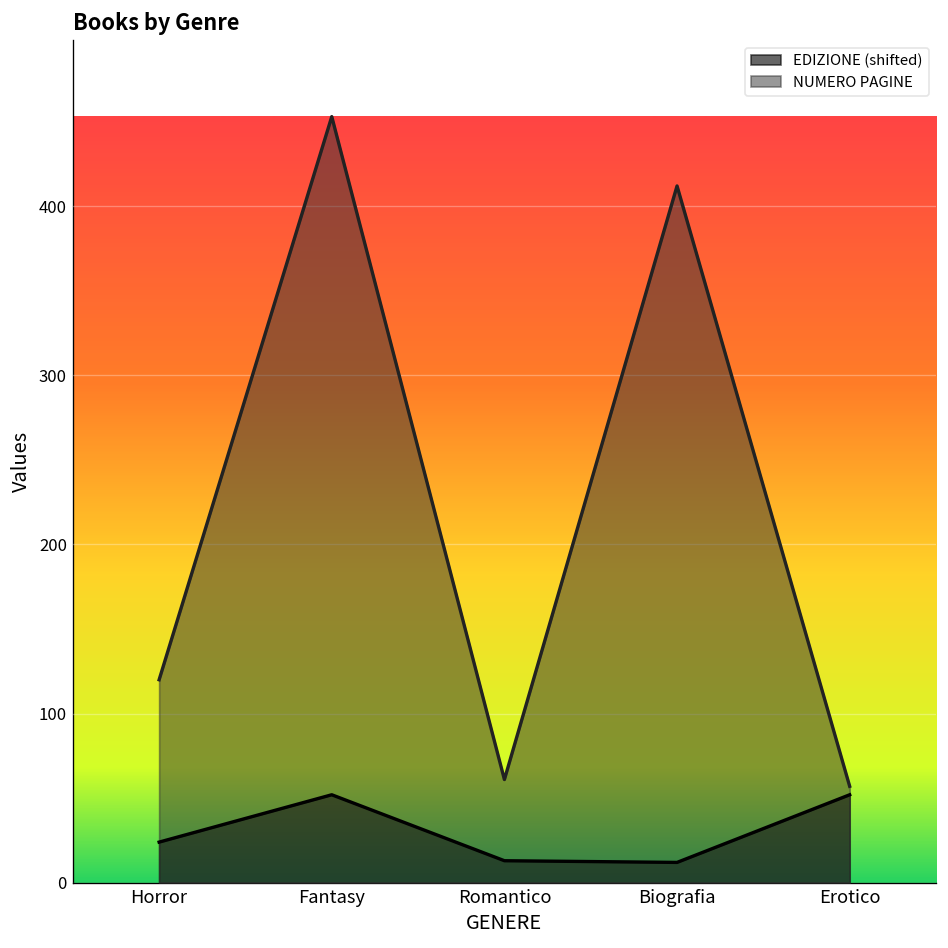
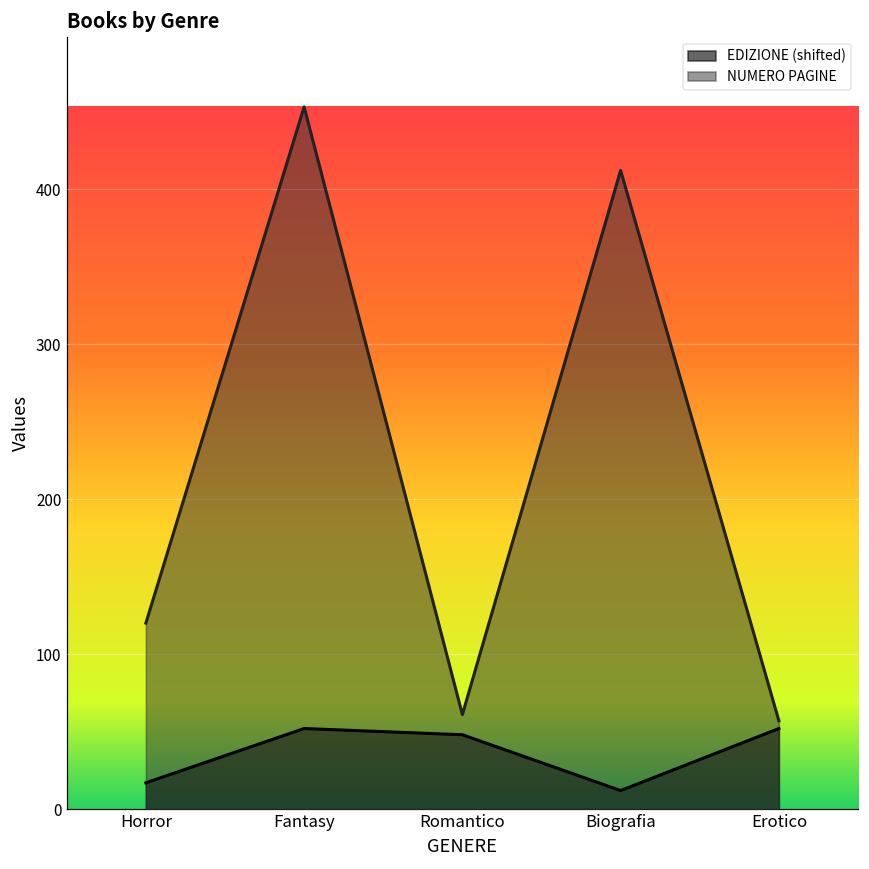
  {
    "EDIZIONE (shifted)": {
-     "Horror": 24,
+     "Horror": 17,
      "Fantasy": 52,
-     "Romantico": 13,
+     "Romantico": 48,
      "Biografia": 12,
      "Erotico": 52
    },
    "NUMERO PAGINE": {
      "Horror": 120,
      "Fantasy": 453,
      "Romantico": 61,
      "Biografia": 412,
      "Erotico": 57
    }
  }
